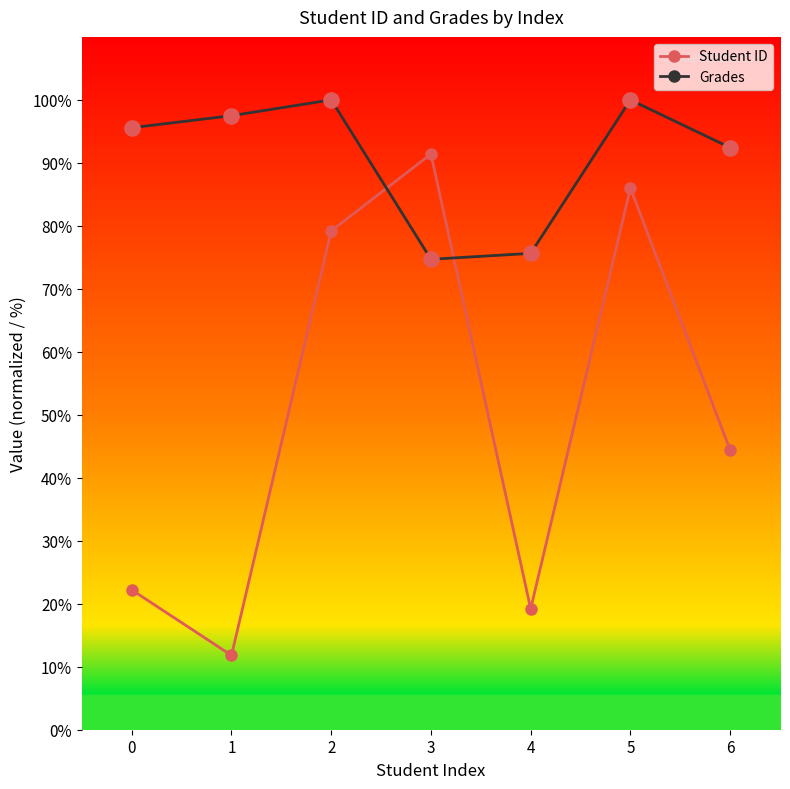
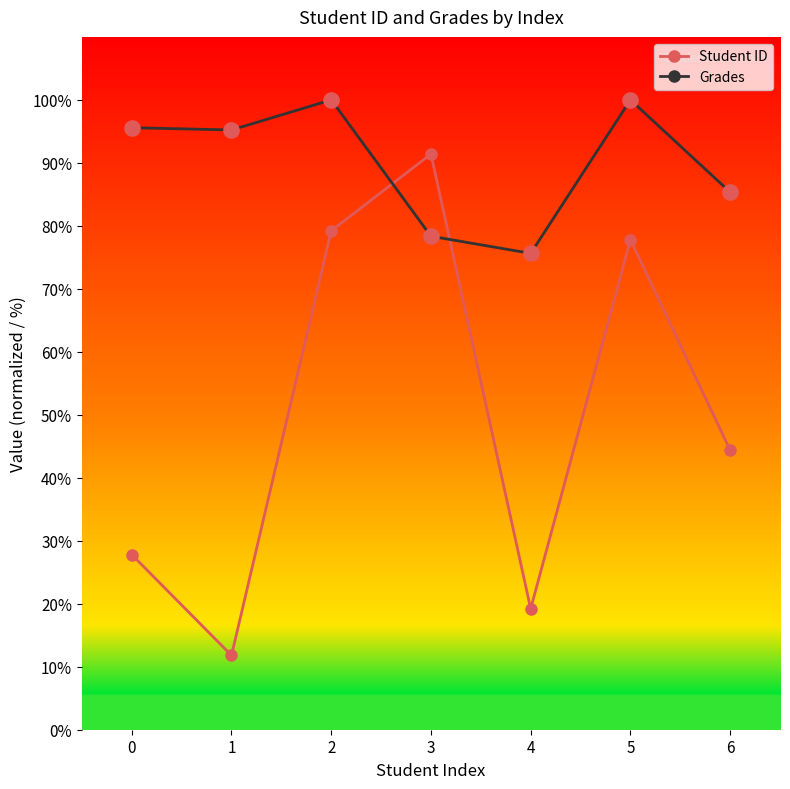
  {
    "Student ID": {
-     "0": "22%",
+     "0": "28%",
      "1": "12%",
      "2": "79%",
      "3": "91%",
      "4": "19%",
-     "5": "86%",
+     "5": "78%",
      "6": "44%"
    },
    "Grades": {
      "0": "96%",
-     "1": "97%",
+     "1": "95%",
      "2": "100%",
-     "3": "75%",
+     "3": "78%",
      "4": "76%",
      "5": "100%",
-     "6": "92%"
+     "6": "85%"
    }
  }
